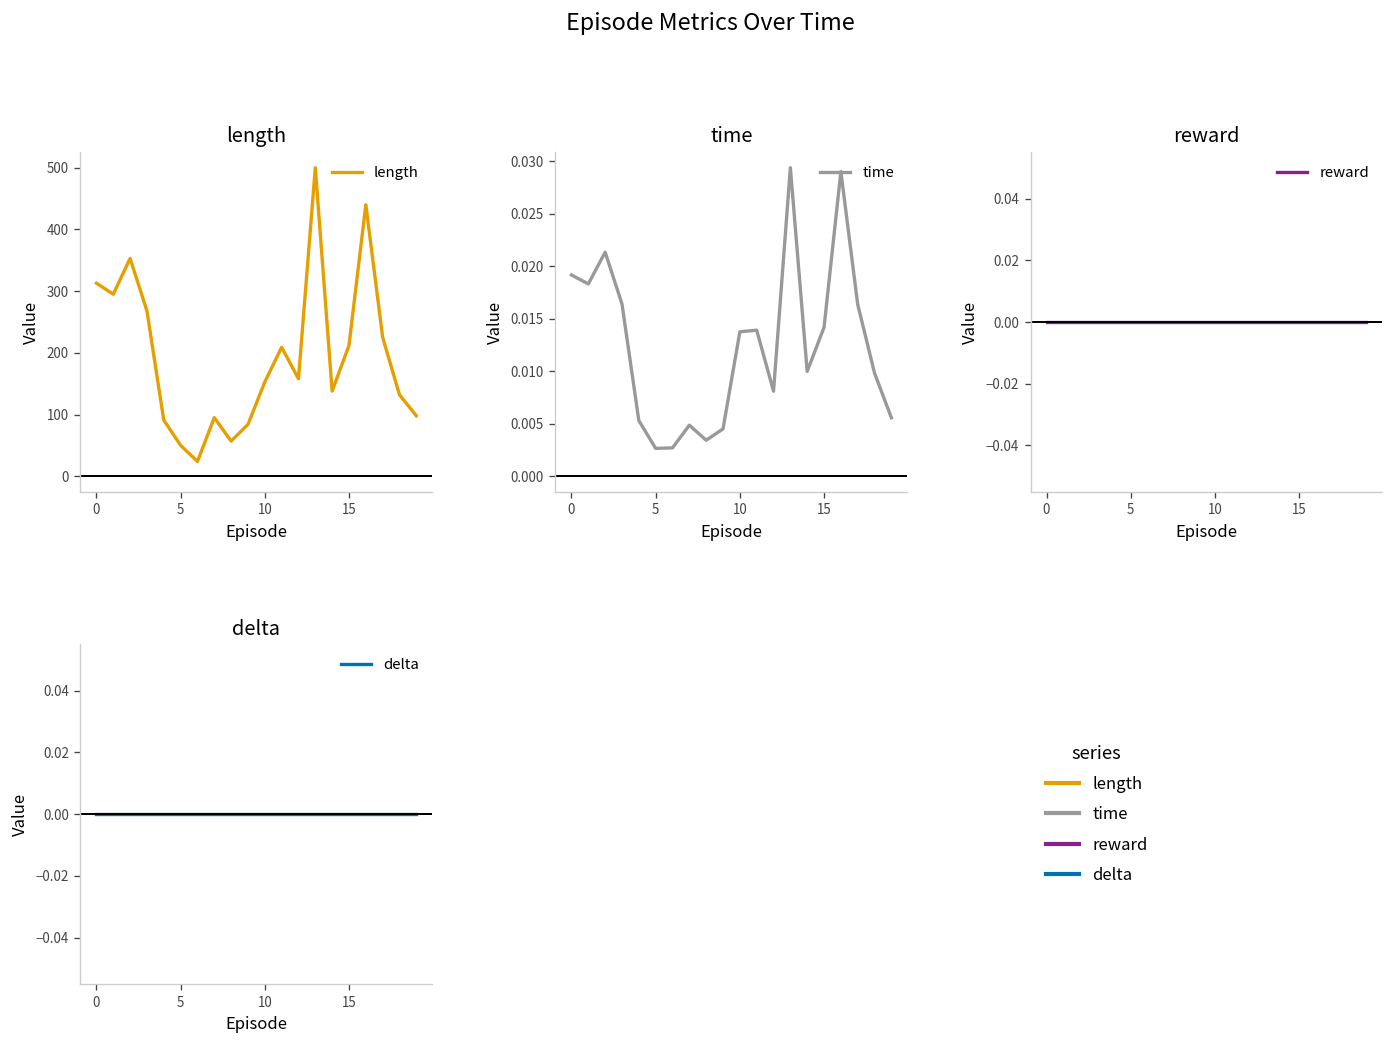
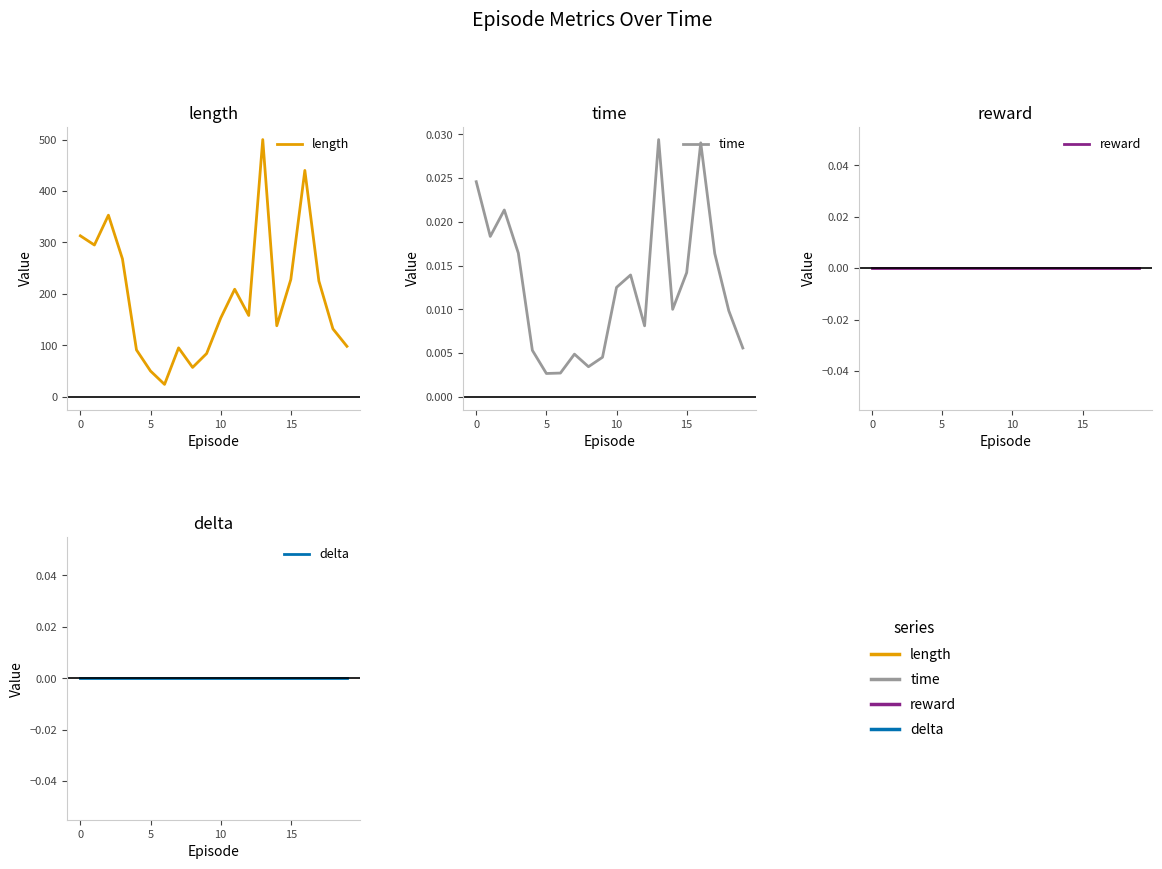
  {
    "length": {
      "0": 310,
      "5": 50,
      "10": 150,
-     "15": 210
+     "15": 230
    },
    "time": {
-     "0": 0.019,
+     "0": 0.025,
      "5": 0.003,
-     "10": 0.014,
+     "10": 0.013,
      "15": 0.014
    },
    "reward": {
      "0": 0.000,
      "5": 0.000,
      "10": 0.000,
      "15": 0.000
    },
    "delta": {
      "0": 0.000,
      "5": 0.000,
      "10": 0.000,
      "15": 0.000
    }
  }
